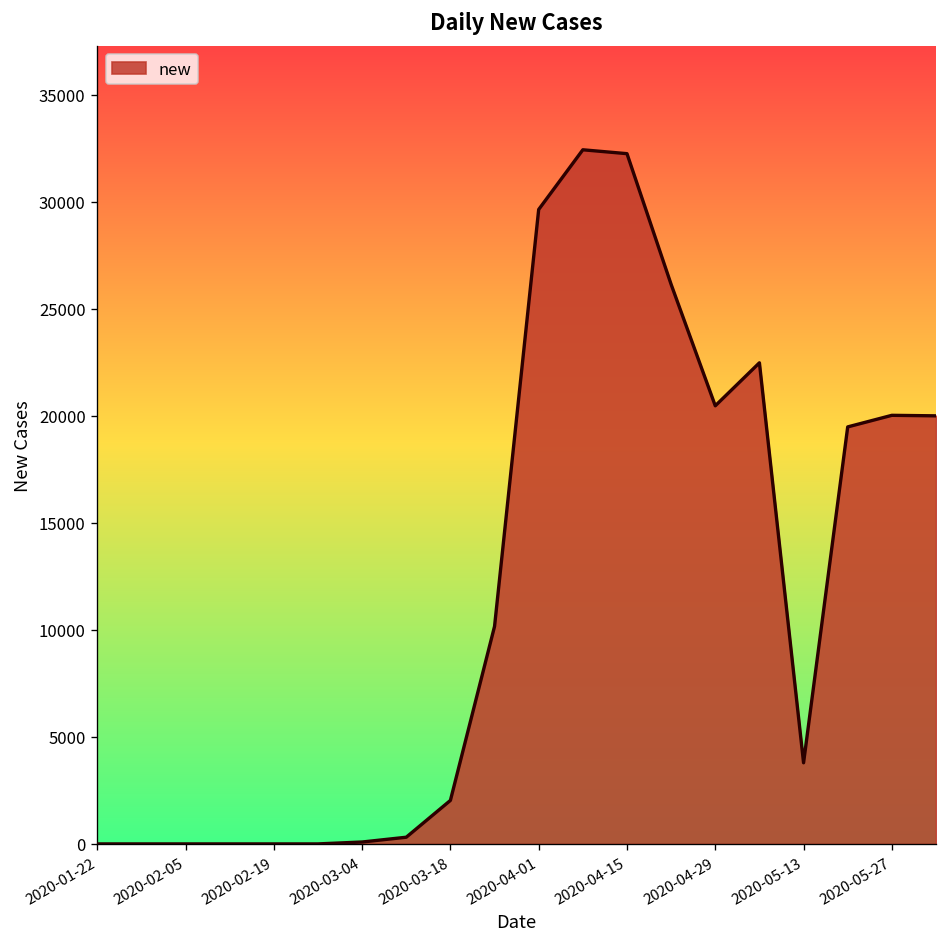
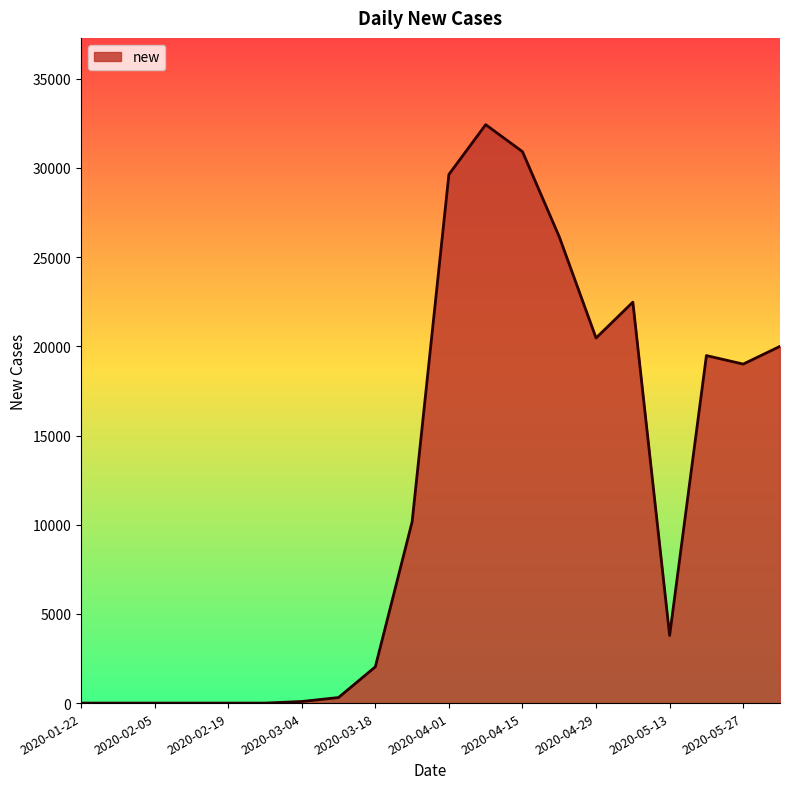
  {
    "2020-01-22": 0,
    "2020-02-05": 0,
    "2020-02-19": 0,
    "2020-03-04": 100,
    "2020-03-18": 2000,
    "2020-04-01": 29600,
-   "2020-04-15": 32200,
+   "2020-04-15": 30900,
    "2020-04-29": 20500,
    "2020-05-13": 3800,
-   "2020-05-27": 20000
+   "2020-05-27": 19000
  }
